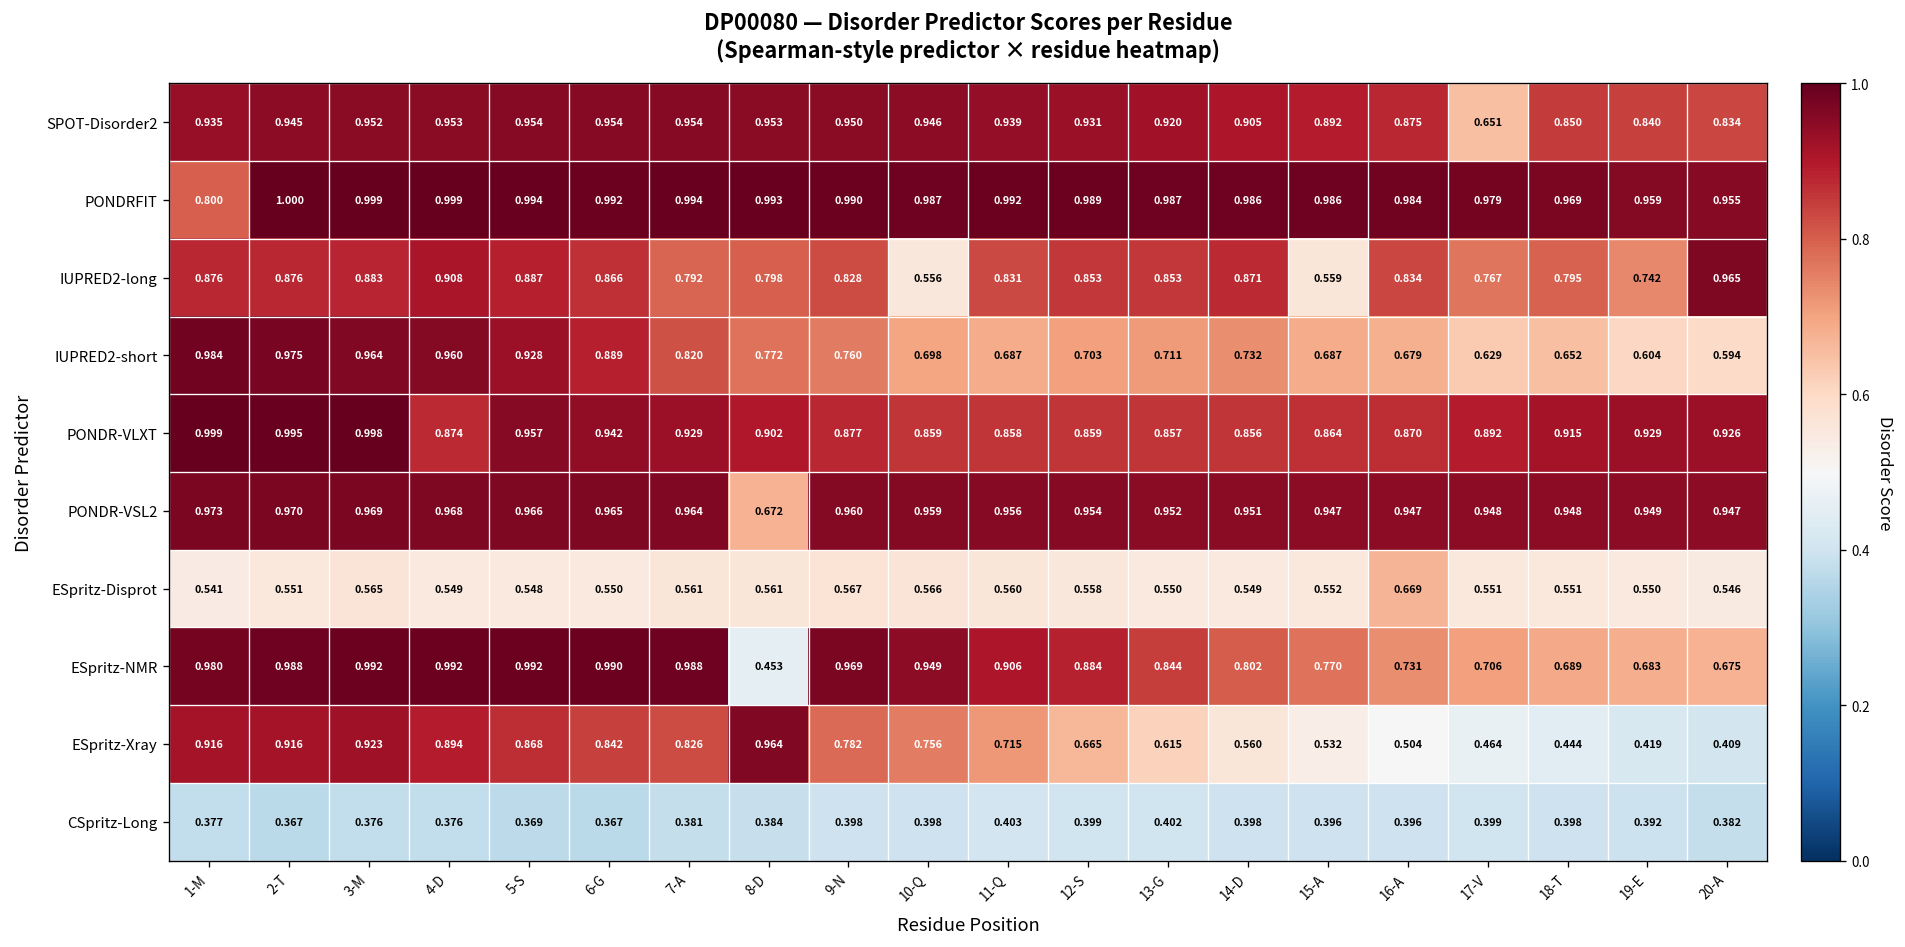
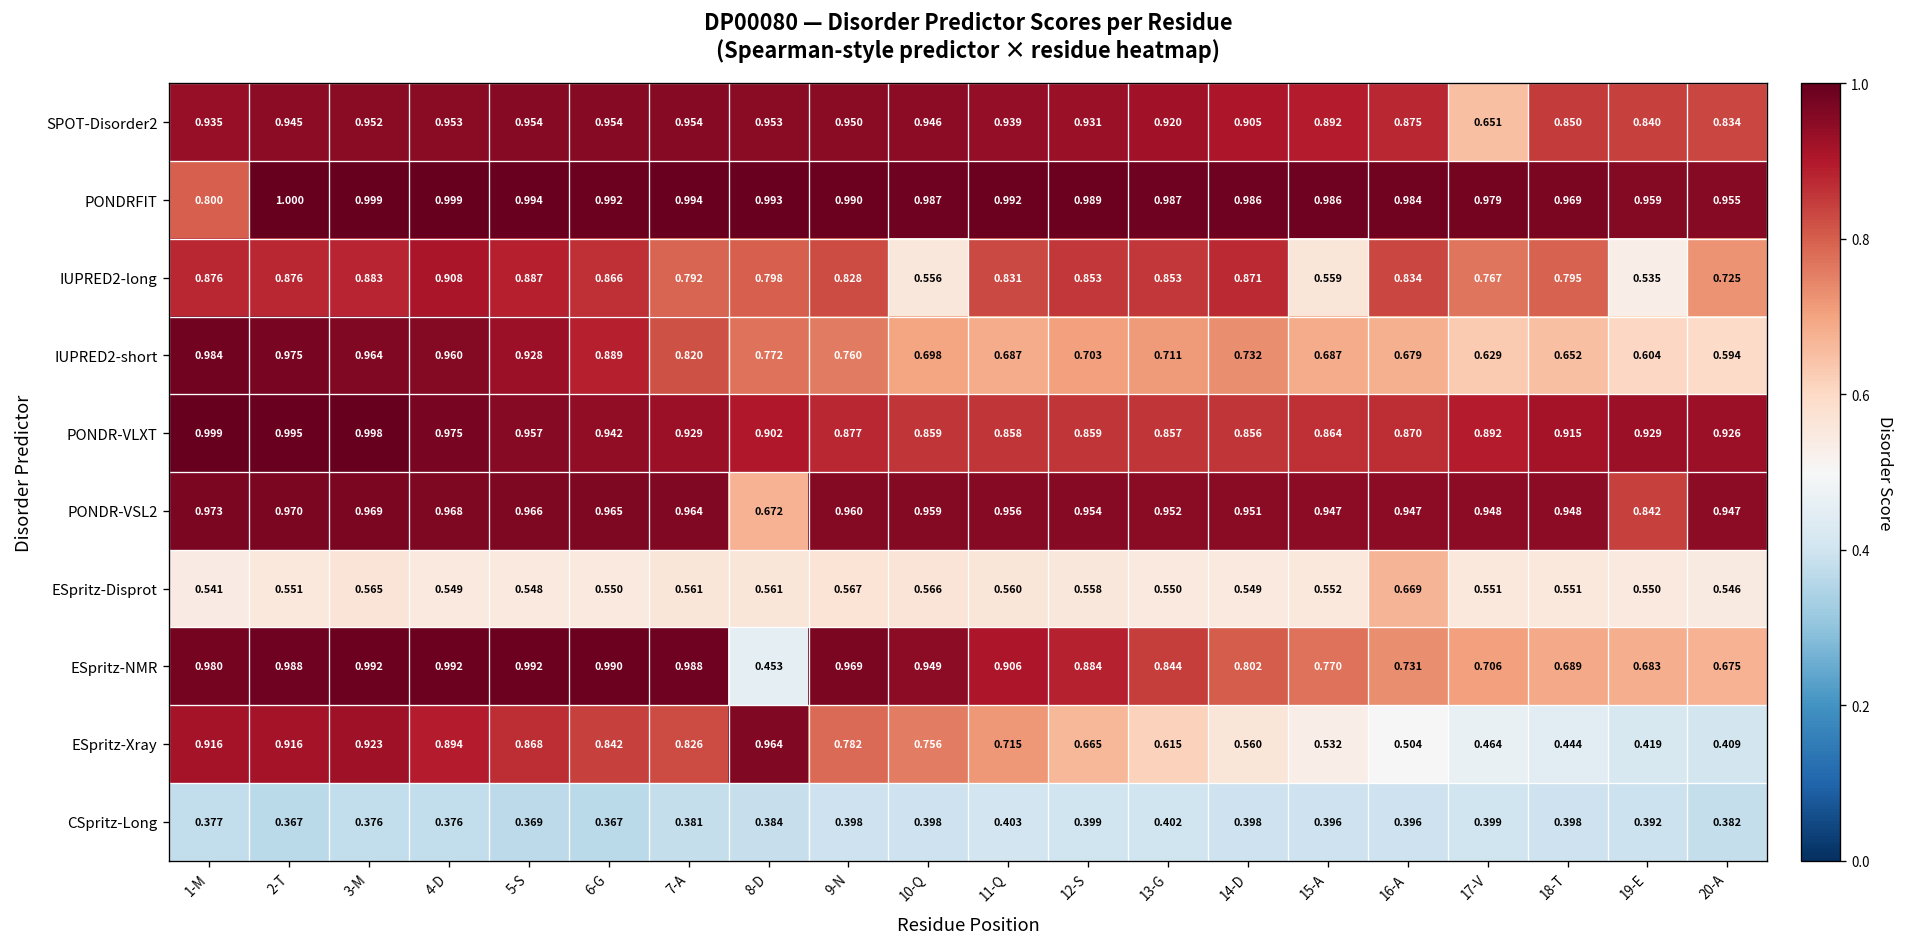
  {
    "SPOT-Disorder2": {
      "1-M": 0.935,
      "2-T": 0.945,
      "3-M": 0.952,
      "4-D": 0.953,
      "5-S": 0.954,
      "6-G": 0.954,
      "7-A": 0.954,
      "8-D": 0.953,
      "9-N": 0.950,
      "10-Q": 0.946,
      "11-Q": 0.939,
      "12-S": 0.931,
      "13-G": 0.920,
      "14-D": 0.905,
      "15-A": 0.892,
      "16-A": 0.875,
      "17-V": 0.651,
      "18-T": 0.850,
      "19-E": 0.840,
      "20-A": 0.834
    },
    "PONDRFIT": {
      "1-M": 0.800,
      "2-T": 1.000,
      "3-M": 0.999,
      "4-D": 0.999,
      "5-S": 0.994,
      "6-G": 0.992,
      "7-A": 0.994,
      "8-D": 0.993,
      "9-N": 0.990,
      "10-Q": 0.987,
      "11-Q": 0.992,
      "12-S": 0.989,
      "13-G": 0.987,
      "14-D": 0.986,
      "15-A": 0.986,
      "16-A": 0.984,
      "17-V": 0.979,
      "18-T": 0.969,
      "19-E": 0.959,
      "20-A": 0.955
    },
    "IUPRED2-long": {
      "1-M": 0.876,
      "2-T": 0.876,
      "3-M": 0.883,
      "4-D": 0.908,
      "5-S": 0.887,
      "6-G": 0.866,
      "7-A": 0.792,
      "8-D": 0.798,
      "9-N": 0.828,
      "10-Q": 0.556,
      "11-Q": 0.831,
      "12-S": 0.853,
      "13-G": 0.853,
      "14-D": 0.871,
      "15-A": 0.559,
      "16-A": 0.834,
      "17-V": 0.767,
      "18-T": 0.795,
-     "19-E": 0.742,
-     "20-A": 0.965
+     "19-E": 0.535,
+     "20-A": 0.725
    },
    "IUPRED2-short": {
      "1-M": 0.984,
      "2-T": 0.975,
      "3-M": 0.964,
      "4-D": 0.960,
      "5-S": 0.928,
      "6-G": 0.889,
      "7-A": 0.820,
      "8-D": 0.772,
      "9-N": 0.760,
      "10-Q": 0.698,
      "11-Q": 0.687,
      "12-S": 0.703,
      "13-G": 0.711,
      "14-D": 0.732,
      "15-A": 0.687,
      "16-A": 0.679,
      "17-V": 0.629,
      "18-T": 0.652,
      "19-E": 0.604,
      "20-A": 0.594
    },
    "PONDR-VLXT": {
      "1-M": 0.999,
      "2-T": 0.995,
      "3-M": 0.998,
-     "4-D": 0.874,
+     "4-D": 0.975,
      "5-S": 0.957,
      "6-G": 0.942,
      "7-A": 0.929,
      "8-D": 0.902,
      "9-N": 0.877,
      "10-Q": 0.859,
      "11-Q": 0.858,
      "12-S": 0.859,
      "13-G": 0.857,
      "14-D": 0.856,
      "15-A": 0.864,
      "16-A": 0.870,
      "17-V": 0.892,
      "18-T": 0.915,
      "19-E": 0.929,
      "20-A": 0.926
    },
    "PONDR-VSL2": {
      "1-M": 0.973,
      "2-T": 0.970,
      "3-M": 0.969,
      "4-D": 0.968,
      "5-S": 0.966,
      "6-G": 0.965,
      "7-A": 0.964,
      "8-D": 0.672,
      "9-N": 0.960,
      "10-Q": 0.959,
      "11-Q": 0.956,
      "12-S": 0.954,
      "13-G": 0.952,
      "14-D": 0.951,
      "15-A": 0.947,
      "16-A": 0.947,
      "17-V": 0.948,
      "18-T": 0.948,
-     "19-E": 0.949,
+     "19-E": 0.842,
      "20-A": 0.947
    },
    "ESpritz-Disprot": {
      "1-M": 0.541,
      "2-T": 0.551,
      "3-M": 0.565,
      "4-D": 0.549,
      "5-S": 0.548,
      "6-G": 0.550,
      "7-A": 0.561,
      "8-D": 0.561,
      "9-N": 0.567,
      "10-Q": 0.566,
      "11-Q": 0.560,
      "12-S": 0.558,
      "13-G": 0.550,
      "14-D": 0.549,
      "15-A": 0.552,
      "16-A": 0.669,
      "17-V": 0.551,
      "18-T": 0.551,
      "19-E": 0.550,
      "20-A": 0.546
    },
    "ESpritz-NMR": {
      "1-M": 0.980,
      "2-T": 0.988,
      "3-M": 0.992,
      "4-D": 0.992,
      "5-S": 0.992,
      "6-G": 0.990,
      "7-A": 0.988,
      "8-D": 0.453,
      "9-N": 0.969,
      "10-Q": 0.949,
      "11-Q": 0.906,
      "12-S": 0.884,
      "13-G": 0.844,
      "14-D": 0.802,
      "15-A": 0.770,
      "16-A": 0.731,
      "17-V": 0.706,
      "18-T": 0.689,
      "19-E": 0.683,
      "20-A": 0.675
    },
    "ESpritz-Xray": {
      "1-M": 0.916,
      "2-T": 0.916,
      "3-M": 0.923,
      "4-D": 0.894,
      "5-S": 0.868,
      "6-G": 0.842,
      "7-A": 0.826,
      "8-D": 0.964,
      "9-N": 0.782,
      "10-Q": 0.756,
      "11-Q": 0.715,
      "12-S": 0.665,
      "13-G": 0.615,
      "14-D": 0.560,
      "15-A": 0.532,
      "16-A": 0.504,
      "17-V": 0.464,
      "18-T": 0.444,
      "19-E": 0.419,
      "20-A": 0.409
    },
    "CSpritz-Long": {
      "1-M": 0.377,
      "2-T": 0.367,
      "3-M": 0.376,
      "4-D": 0.376,
      "5-S": 0.369,
      "6-G": 0.367,
      "7-A": 0.381,
      "8-D": 0.384,
      "9-N": 0.398,
      "10-Q": 0.398,
      "11-Q": 0.403,
      "12-S": 0.399,
      "13-G": 0.402,
      "14-D": 0.398,
      "15-A": 0.396,
      "16-A": 0.396,
      "17-V": 0.399,
      "18-T": 0.398,
      "19-E": 0.392,
      "20-A": 0.382
    }
  }
